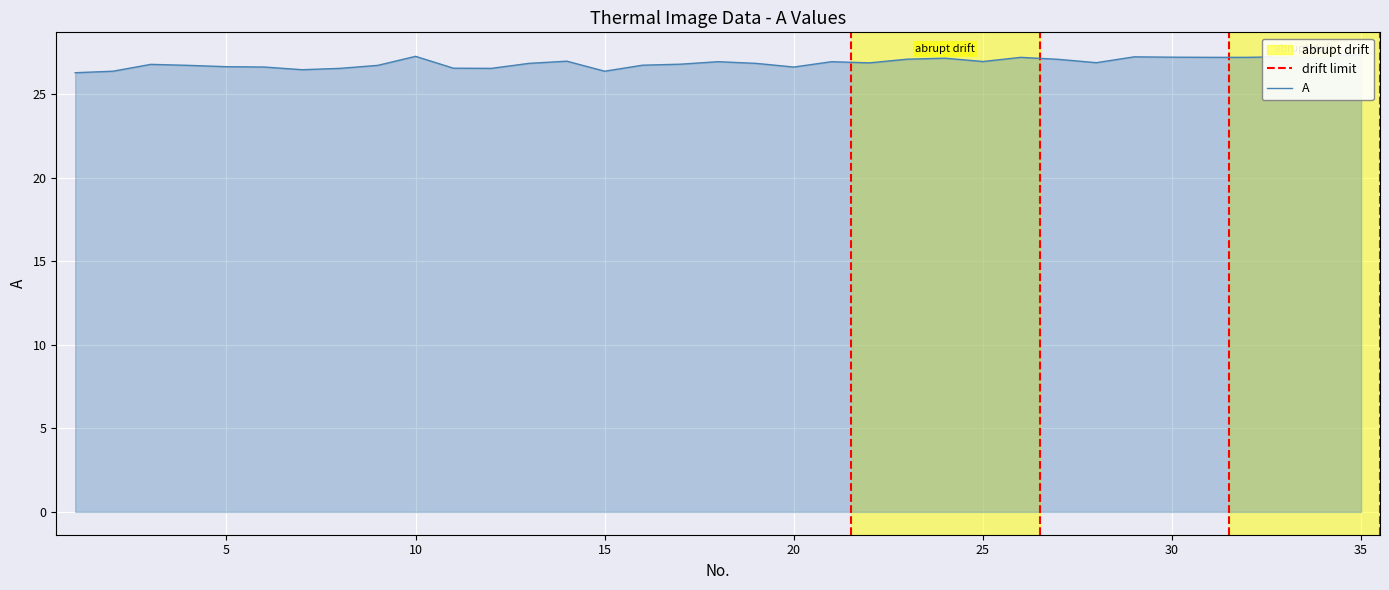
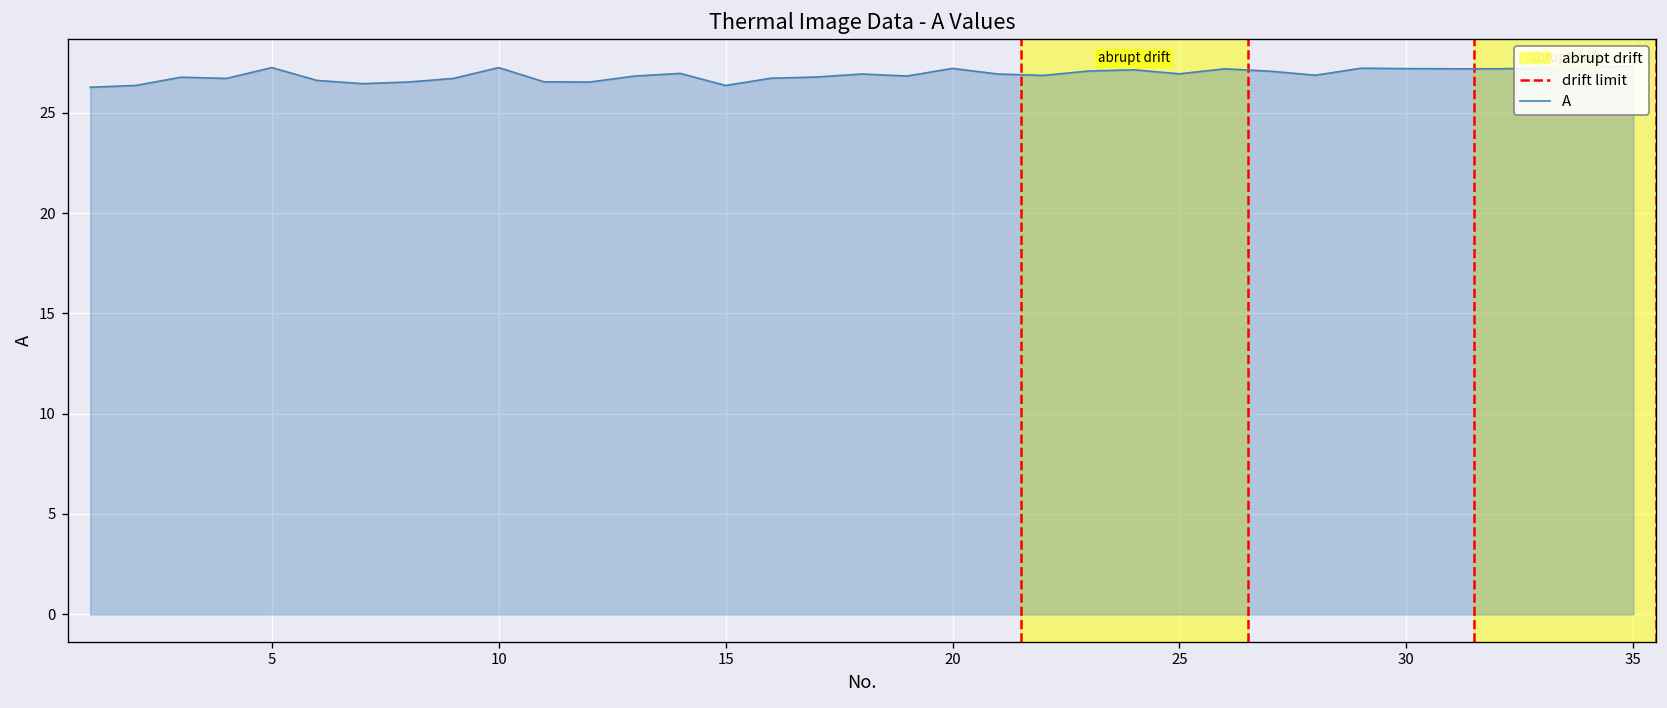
  {
-   "5": 26.6,
+   "5": 27.3,
    "10": 27.3,
    "15": 26.4,
-   "20": 26.6,
+   "20": 27.2,
    "30": 27.2
  }
